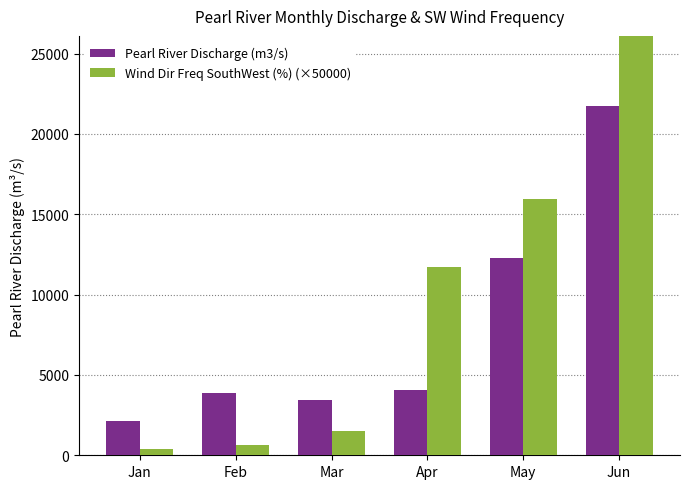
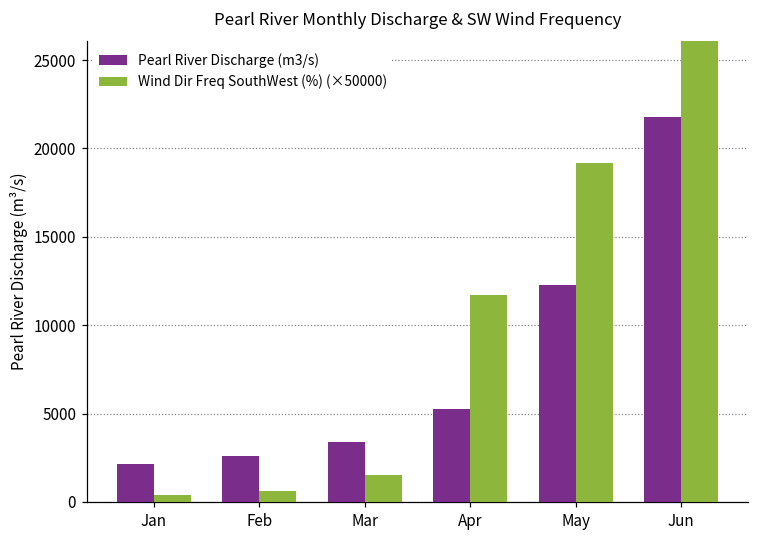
  {
    "Pearl River Discharge (m3/s)": {
      "Jan": 2200,
-     "Feb": 3900,
+     "Feb": 2600,
      "Mar": 3400,
-     "Apr": 4100,
+     "Apr": 5200,
      "May": 12300,
      "Jun": 21800
    },
    "Wind Dir Freq SouthWest (%) (×50000)": {
      "Jan": 400,
      "Feb": 600,
      "Mar": 1500,
      "Apr": 11700,
-     "May": 16000
+     "May": 19200
    }
  }
